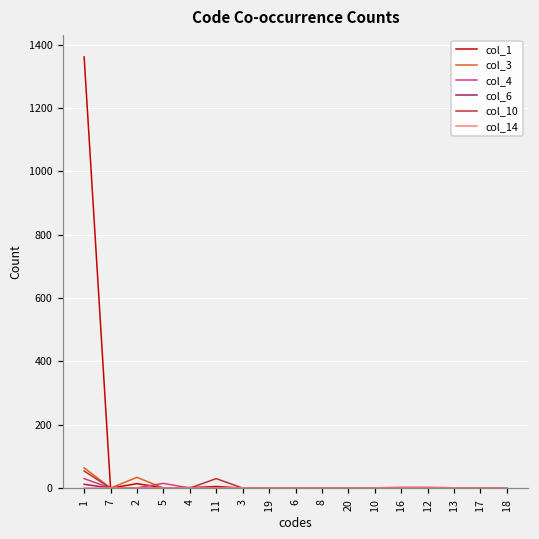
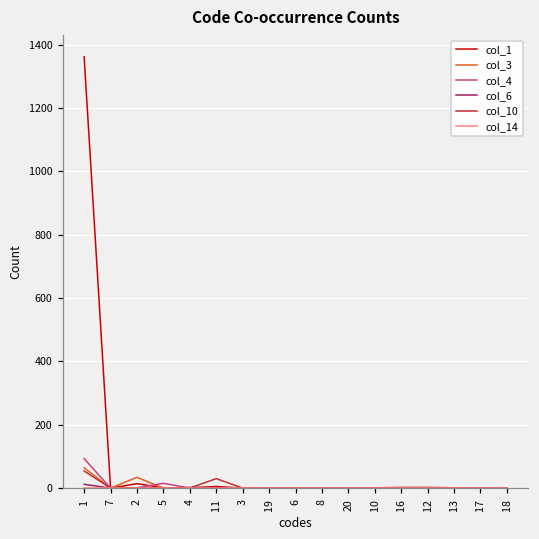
  {
    "col_1": {
      "1": 1360,
      "2": 10
    },
    "col_4": {
-     "1": 30,
+     "1": 90,
      "5": 20
    },
    "col_14": {
      "1": 0
    }
  }
